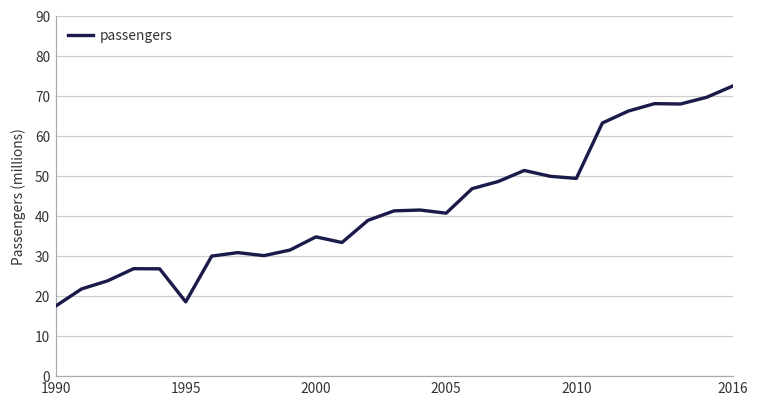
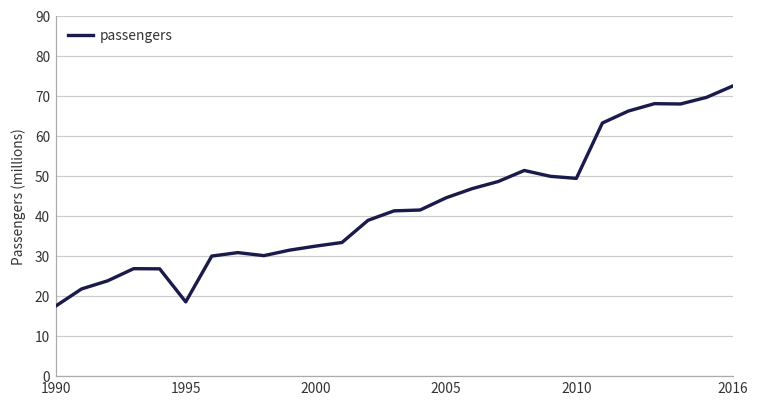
  {
    "1990": 18,
    "1995": 19,
-   "2000": 35,
-   "2005": 41,
+   "2000": 33,
+   "2005": 45,
    "2010": 50,
    "2016": 73
  }
